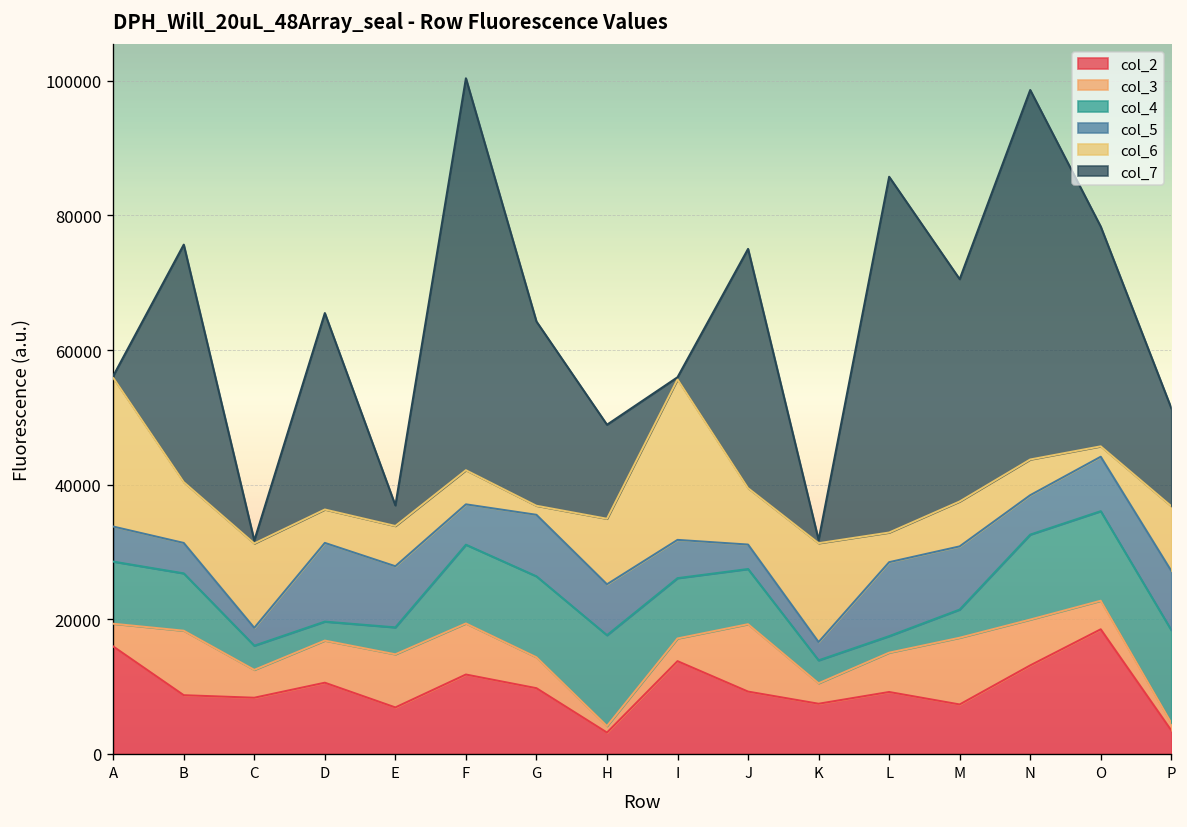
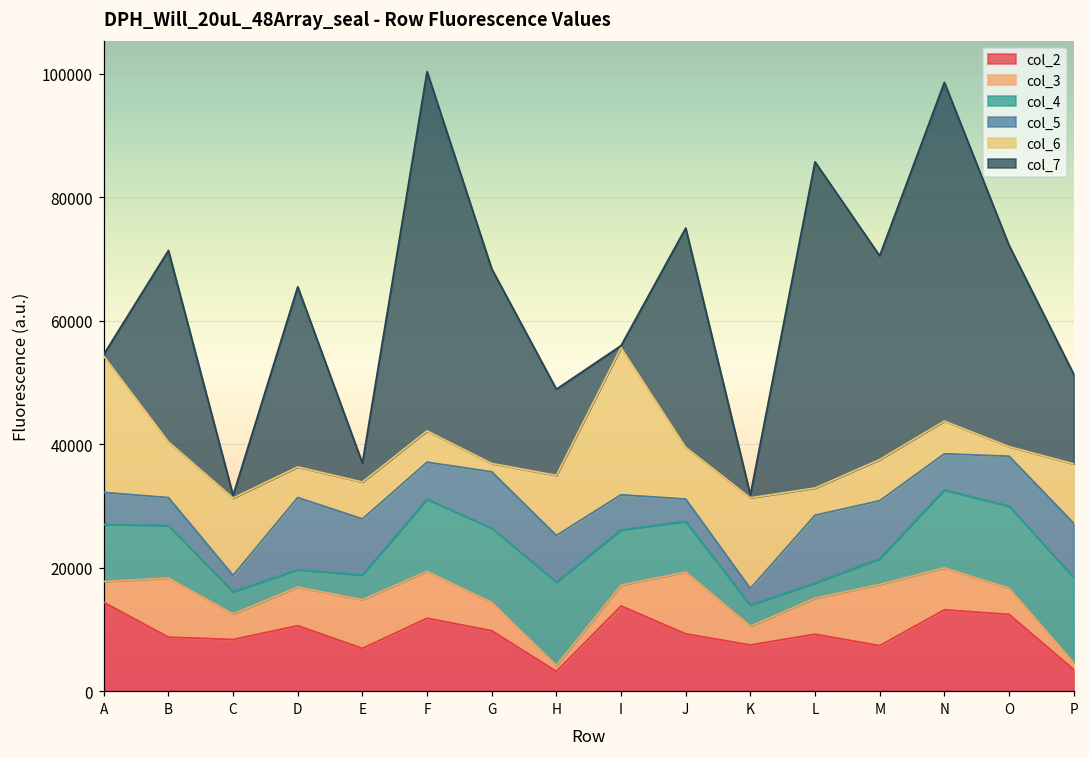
  {
    "col_2": {
-     "A": 16000,
+     "A": 14000,
      "B": 9000,
      "C": 8000,
      "D": 11000,
      "E": 7000,
      "F": 12000,
      "G": 10000,
      "H": 3000,
      "I": 14000,
      "J": 9000,
      "K": 7000,
      "L": 9000,
      "M": 7000,
      "N": 13000,
-     "O": 19000,
+     "O": 12000,
      "P": 4000
    },
    "col_7": {
-     "B": 35000,
+     "B": 31000,
      "D": 29000,
      "E": 3000,
      "F": 58000,
-     "G": 27000,
+     "G": 32000,
      "H": 14000,
      "J": 36000,
      "K": 0,
      "L": 53000,
      "M": 33000,
      "N": 55000,
      "O": 33000,
      "P": 15000
    }
  }
